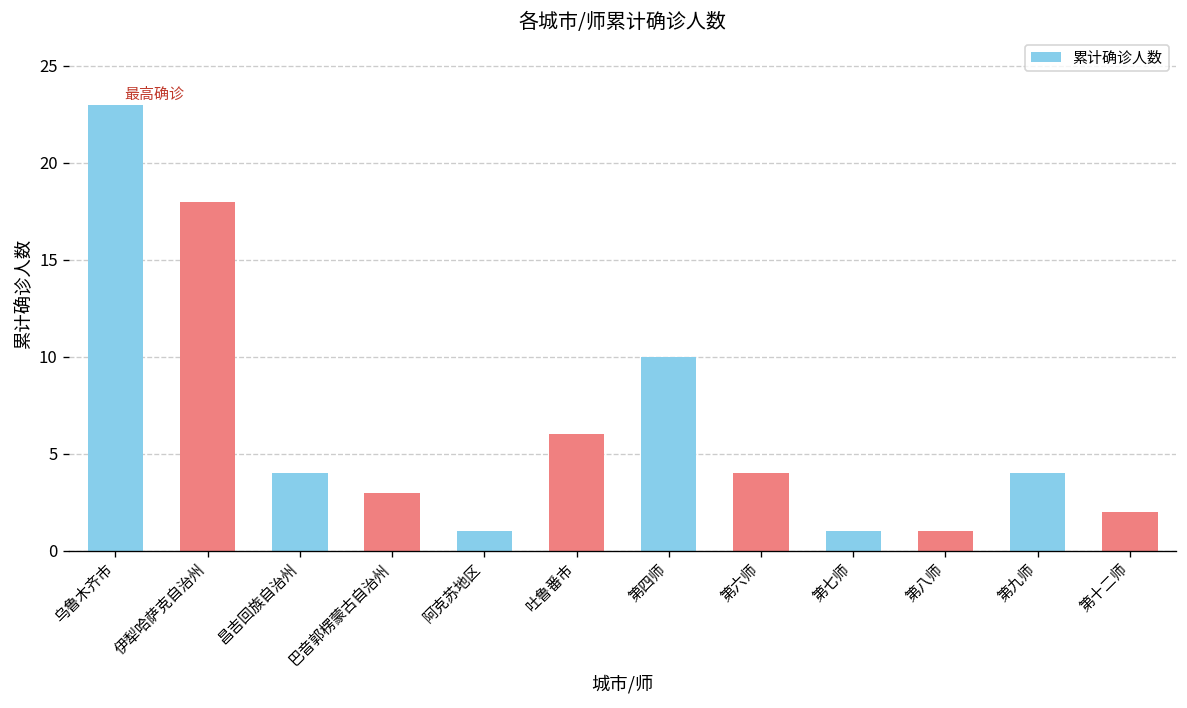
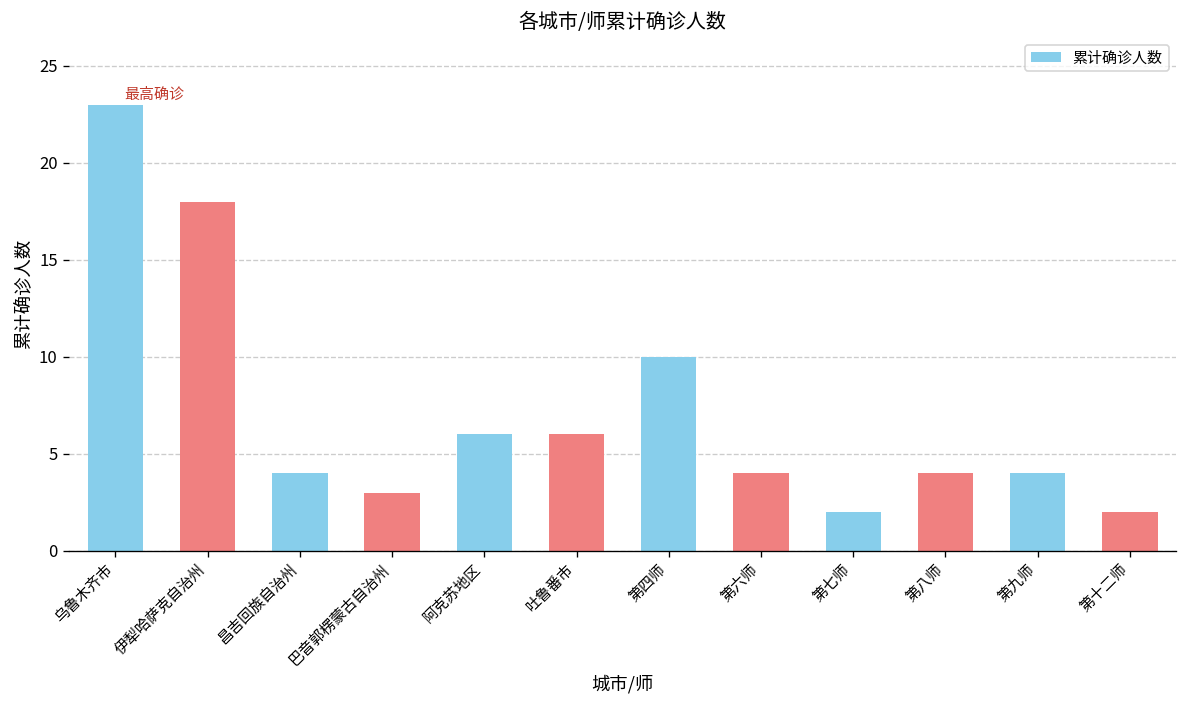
  {
    "乌鲁木齐市": 23,
    "伊犁哈萨克自治州": 18,
    "昌吉回族自治州": 4,
    "巴音郭楞蒙古自治州": 3,
-   "阿克苏地区": 1,
+   "阿克苏地区": 6,
    "吐鲁番市": 6,
    "第四师": 10,
    "第六师": 4,
-   "第七师": 1,
-   "第八师": 1,
+   "第七师": 2,
+   "第八师": 4,
    "第九师": 4,
    "第十二师": 2
  }
